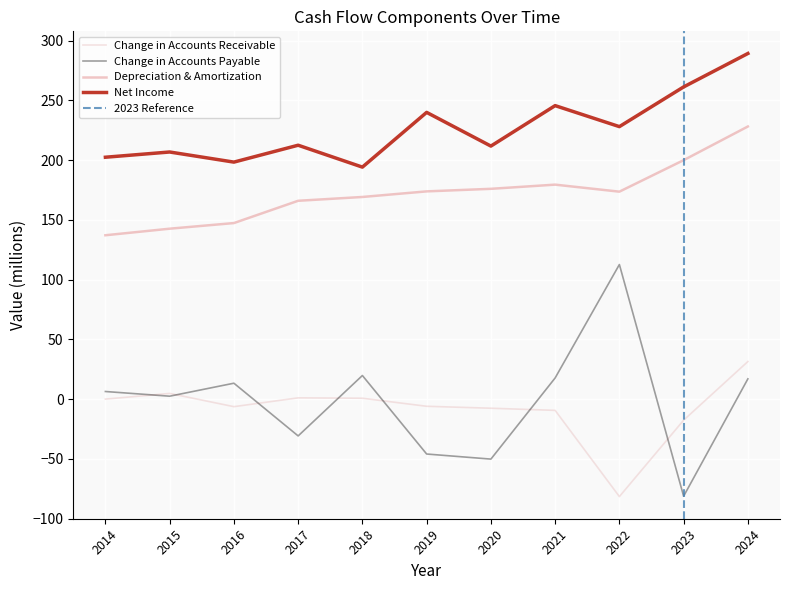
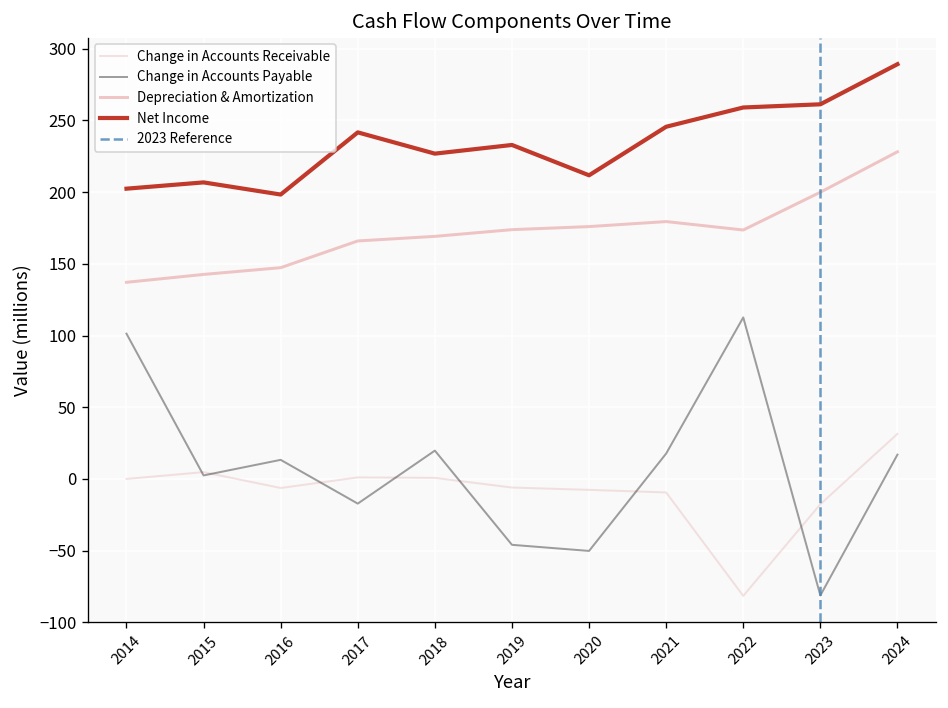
  {
    "Change in Accounts Payable": {
-     "2014": 6,
+     "2014": 101,
      "2015": 2,
      "2016": 13,
-     "2017": -31,
+     "2017": -17,
      "2018": 20,
      "2019": -46,
      "2020": -50,
      "2021": 18,
      "2022": 113,
      "2023": -81,
      "2024": 17
    },
    "Net Income": {
      "2014": 202,
      "2015": 207,
      "2016": 198,
-     "2017": 212,
-     "2018": 194,
-     "2019": 240,
+     "2017": 242,
+     "2018": 227,
+     "2019": 233,
      "2020": 212,
      "2021": 246,
-     "2022": 228,
+     "2022": 259,
      "2023": 261,
      "2024": 289
    }
  }
